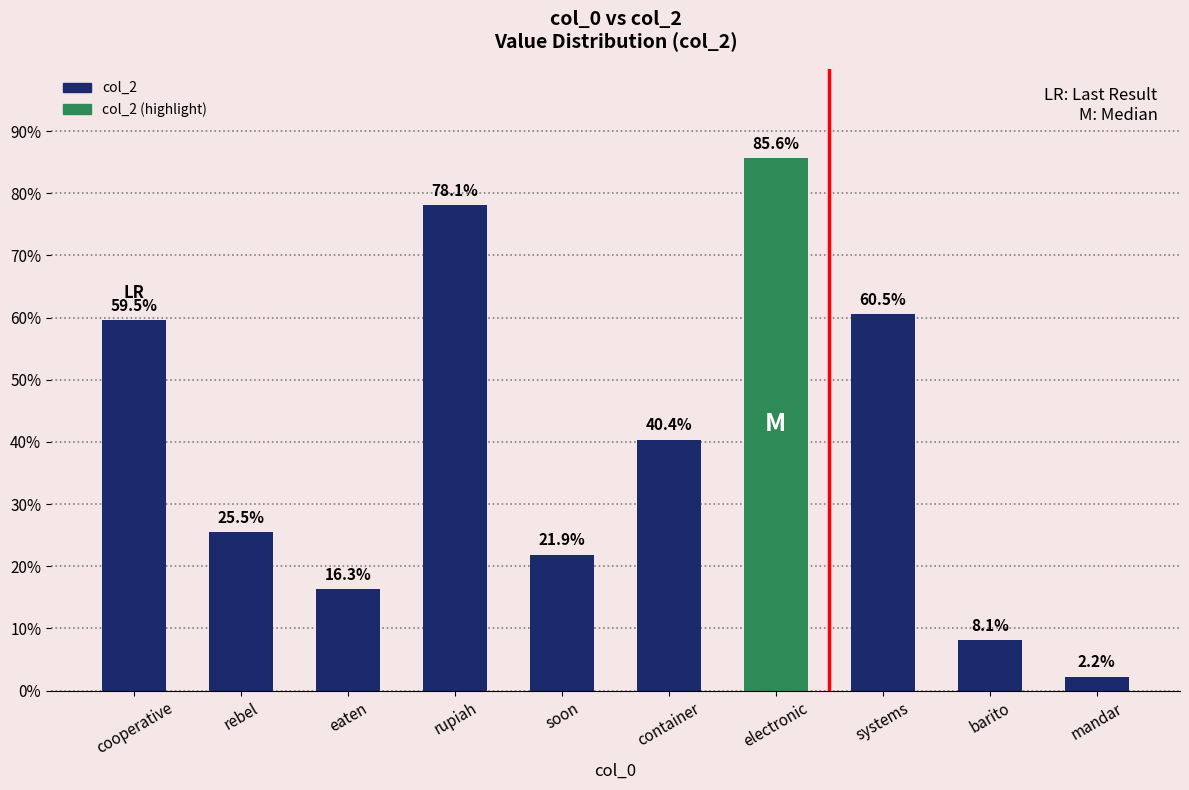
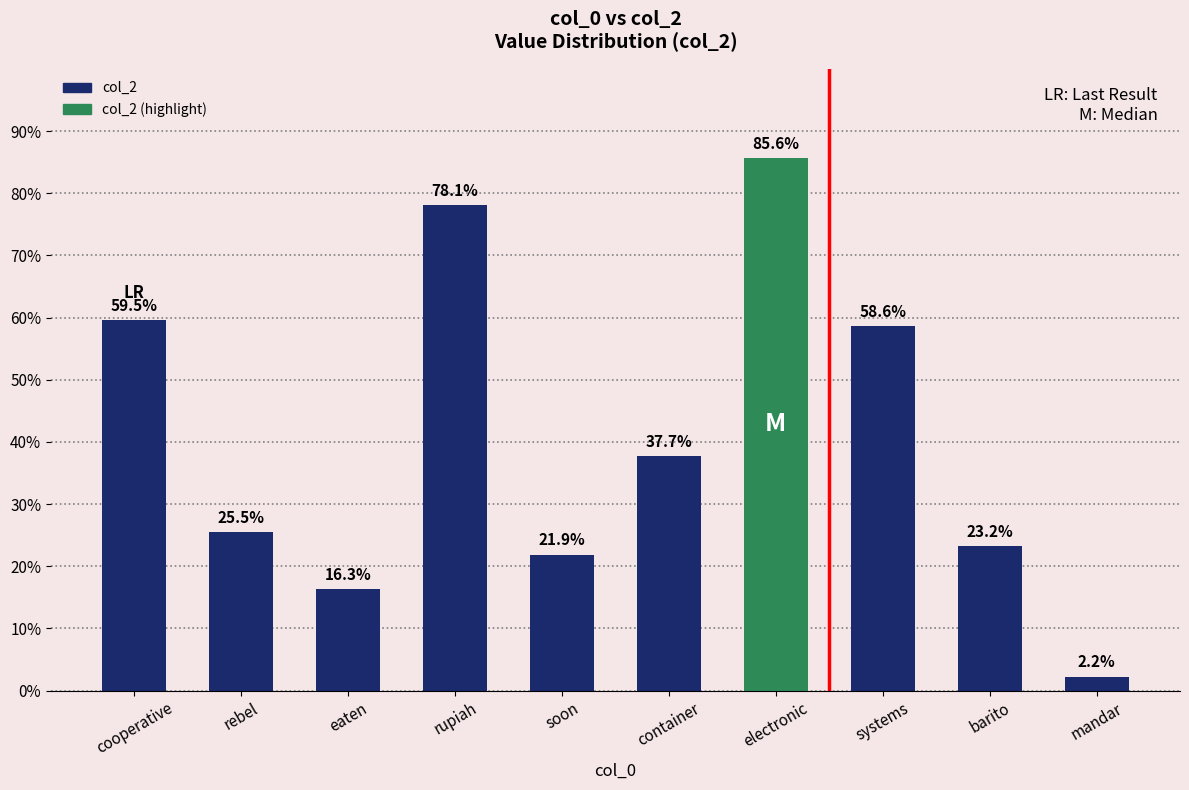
  {
    "cooperative": "59.5%",
    "rebel": "25.5%",
    "eaten": "16.3%",
    "rupiah": "78.1%",
    "soon": "21.9%",
-   "container": "40.4%",
+   "container": "37.7%",
    "electronic": "85.6%",
-   "systems": "60.5%",
-   "barito": "8.1%",
+   "systems": "58.6%",
+   "barito": "23.2%",
    "mandar": "2.2%"
  }
